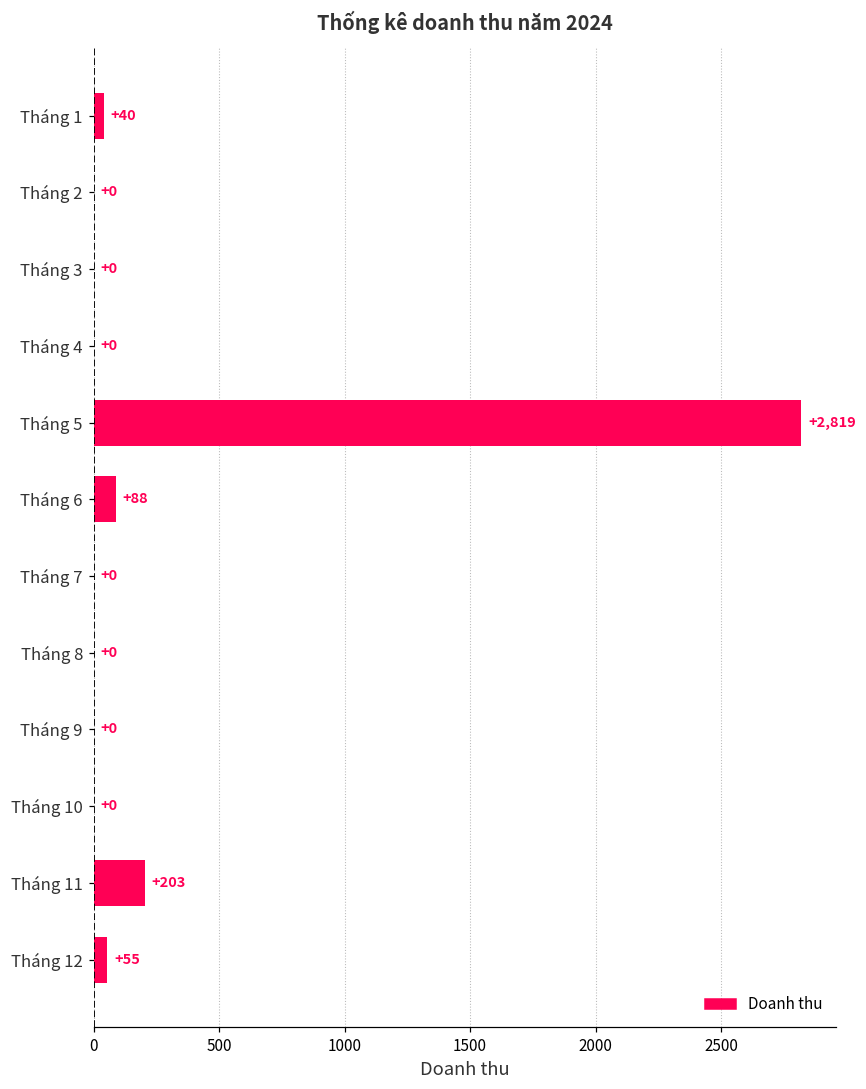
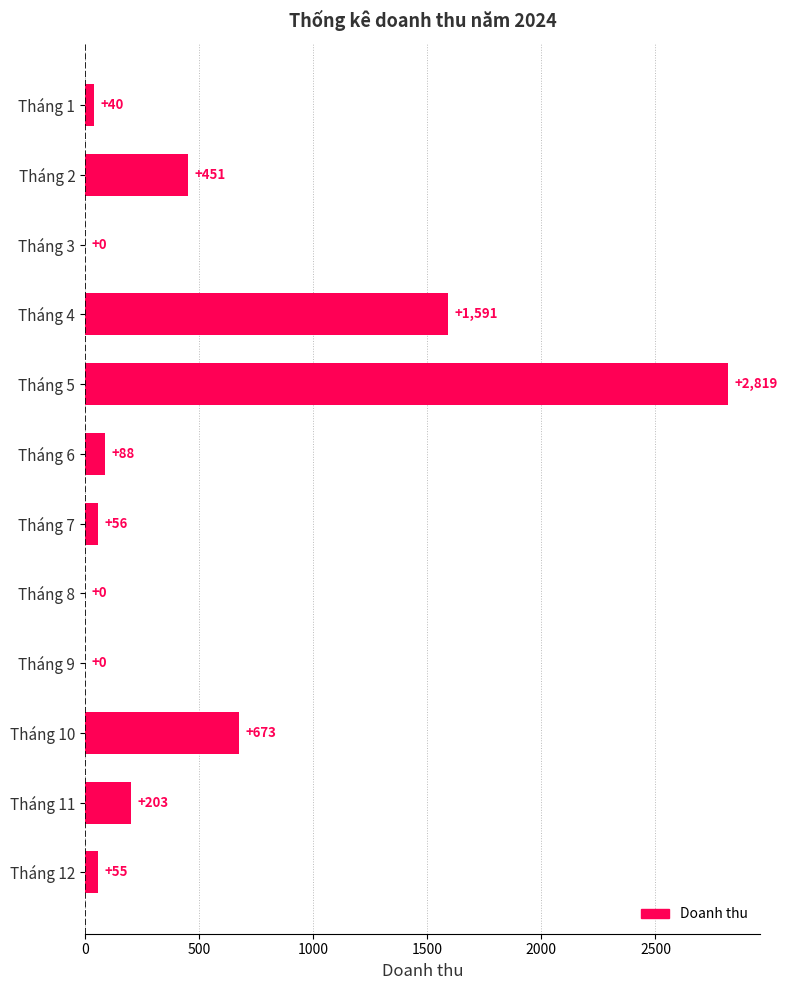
  {
    "Tháng 1": "+40",
-   "Tháng 2": "+0",
+   "Tháng 2": "+451",
    "Tháng 3": "+0",
-   "Tháng 4": "+0",
+   "Tháng 4": "+1,591",
    "Tháng 5": "+2,819",
    "Tháng 6": "+88",
-   "Tháng 7": "+0",
+   "Tháng 7": "+56",
    "Tháng 8": "+0",
    "Tháng 9": "+0",
-   "Tháng 10": "+0",
+   "Tháng 10": "+673",
    "Tháng 11": "+203",
    "Tháng 12": "+55"
  }
